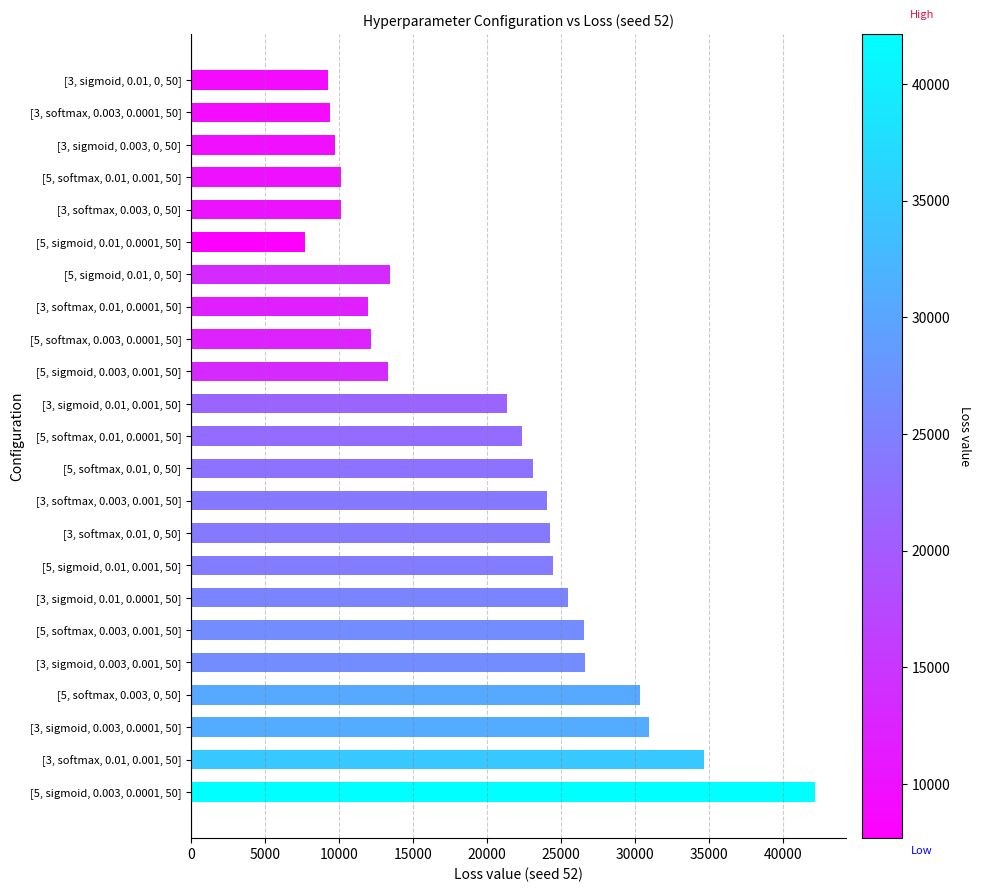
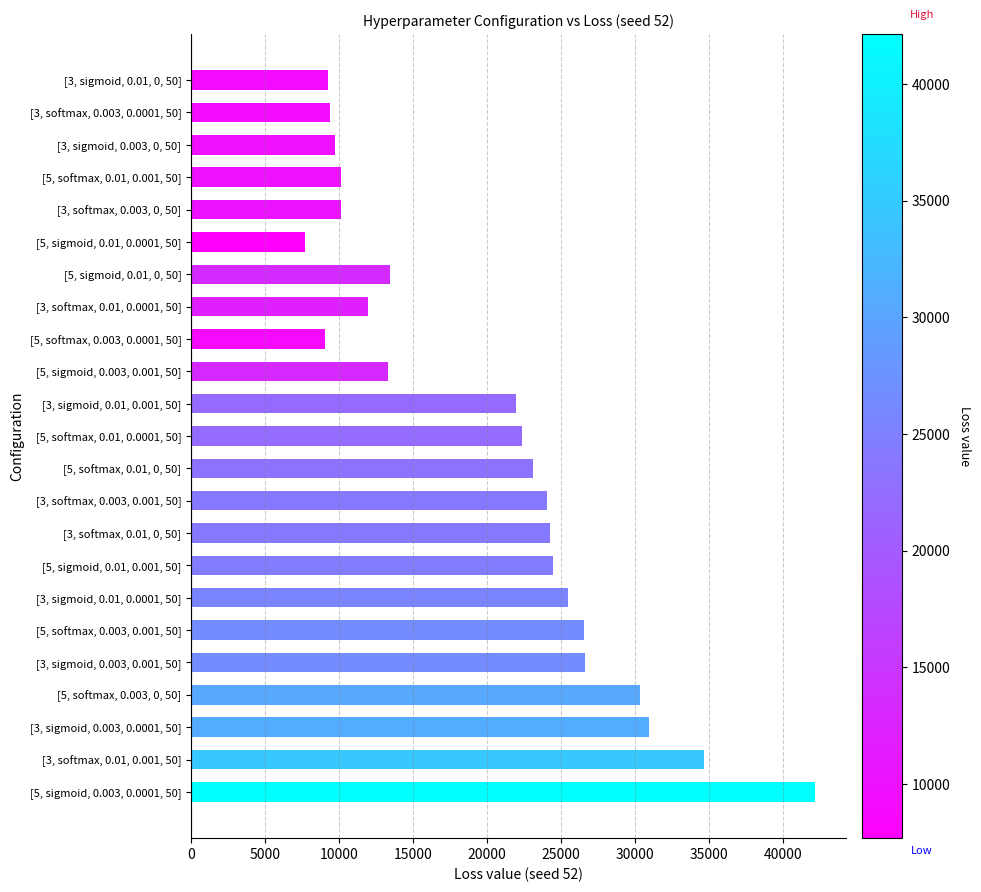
  {
    "[3, sigmoid, 0.01, 0, 50]": 9300,
    "[3, softmax, 0.003, 0.0001, 50]": 9400,
    "[3, sigmoid, 0.003, 0, 50]": 9700,
    "[5, softmax, 0.01, 0.001, 50]": 10100,
    "[3, softmax, 0.003, 0, 50]": 10100,
    "[5, sigmoid, 0.01, 0.0001, 50]": 7700,
    "[5, sigmoid, 0.01, 0, 50]": 13400,
    "[3, softmax, 0.01, 0.0001, 50]": 11900,
-   "[5, softmax, 0.003, 0.0001, 50]": 12200,
+   "[5, softmax, 0.003, 0.0001, 50]": 9100,
    "[5, sigmoid, 0.003, 0.001, 50]": 13300,
-   "[3, sigmoid, 0.01, 0.001, 50]": 21300,
+   "[3, sigmoid, 0.01, 0.001, 50]": 22000,
    "[5, softmax, 0.01, 0.0001, 50]": 22300,
    "[5, softmax, 0.01, 0, 50]": 23100,
    "[3, softmax, 0.003, 0.001, 50]": 24000,
    "[3, softmax, 0.01, 0, 50]": 24200,
    "[5, sigmoid, 0.01, 0.001, 50]": 24400,
    "[3, sigmoid, 0.01, 0.0001, 50]": 25500,
    "[5, softmax, 0.003, 0.001, 50]": 26600,
    "[3, sigmoid, 0.003, 0.001, 50]": 26600,
    "[5, softmax, 0.003, 0, 50]": 30300,
    "[3, sigmoid, 0.003, 0.0001, 50]": 30900,
    "[3, softmax, 0.01, 0.001, 50]": 34600,
    "[5, sigmoid, 0.003, 0.0001, 50]": 42100
  }
